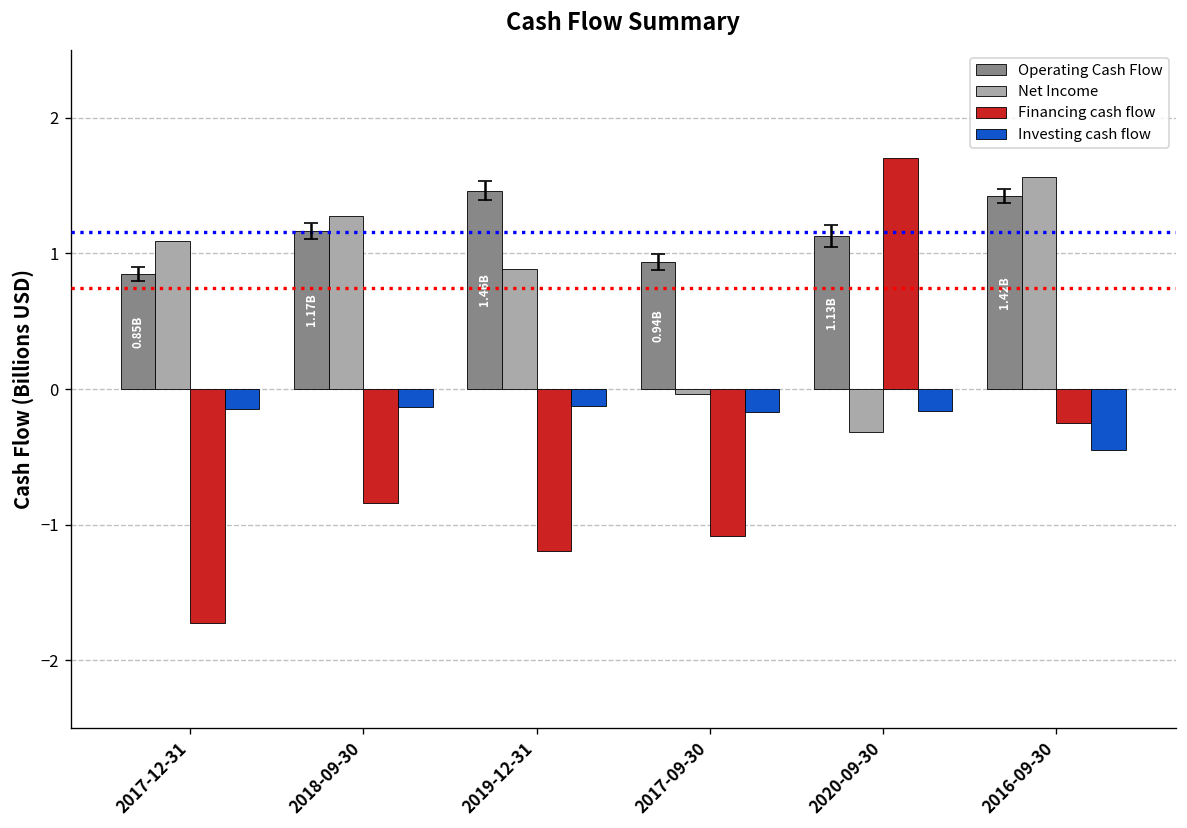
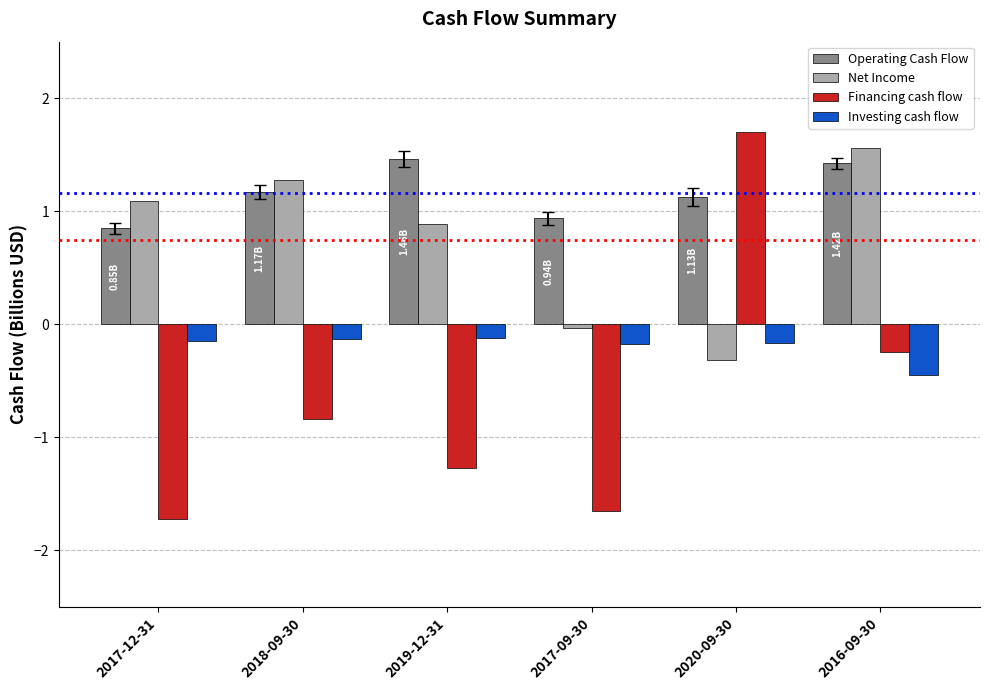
  {
    "Financing cash flow": {
      "2017-12-31": -1.72,
      "2018-09-30": -0.84,
-     "2019-12-31": -1.19,
-     "2017-09-30": -1.09,
+     "2019-12-31": -1.27,
+     "2017-09-30": -1.65,
      "2020-09-30": 1.70,
      "2016-09-30": -0.25
    }
  }
